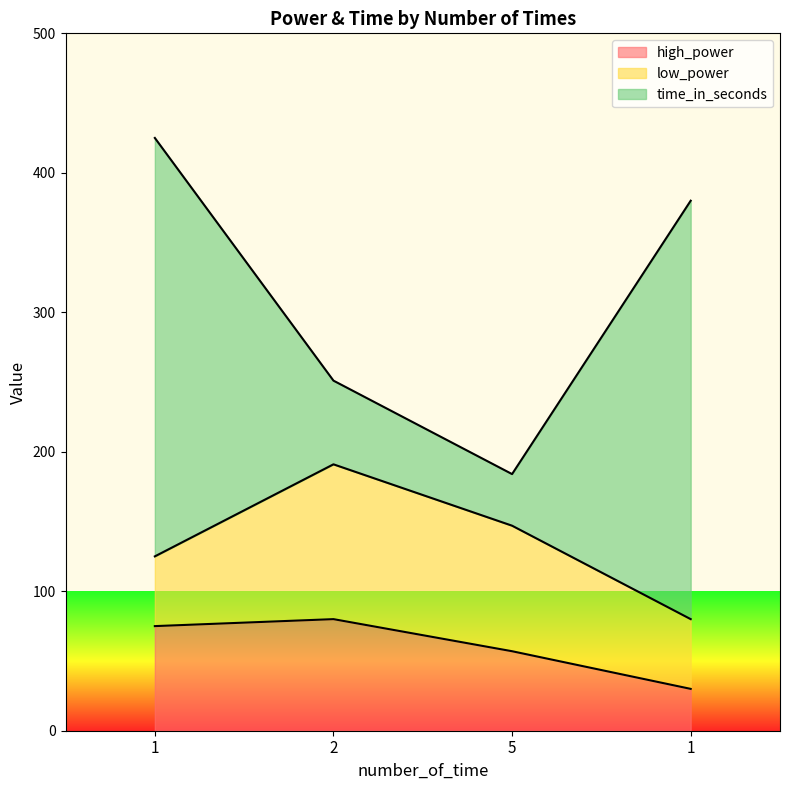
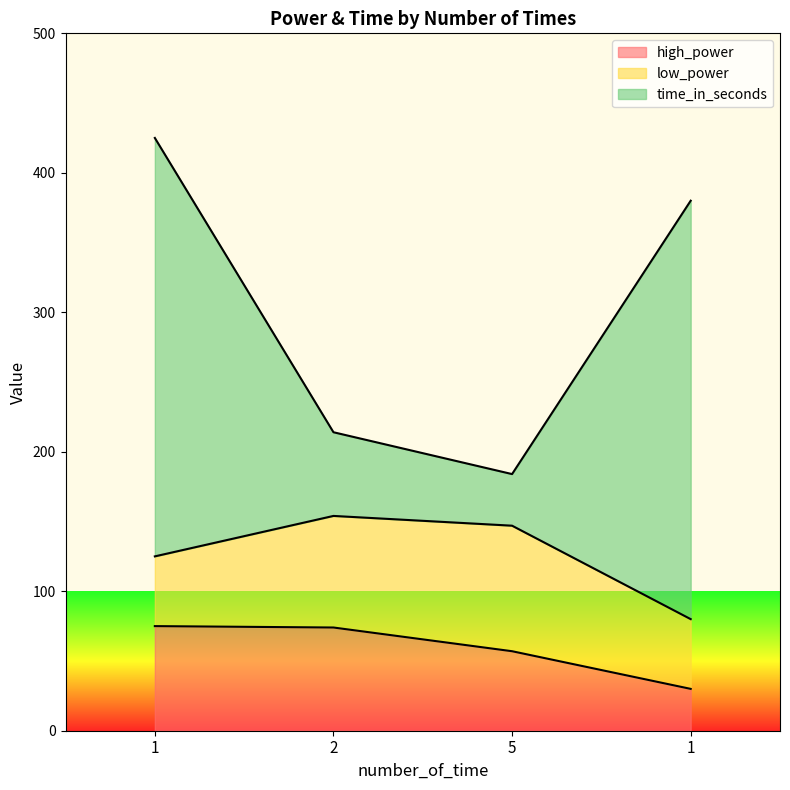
  {
    "high_power": {
-     "2": 80,
+     "2": 74,
      "5": 57
    },
    "low_power": {
-     "2": 111,
+     "2": 80,
      "5": 90
    },
    "time_in_seconds": {
      "2": 60,
      "5": 37
    }
  }
